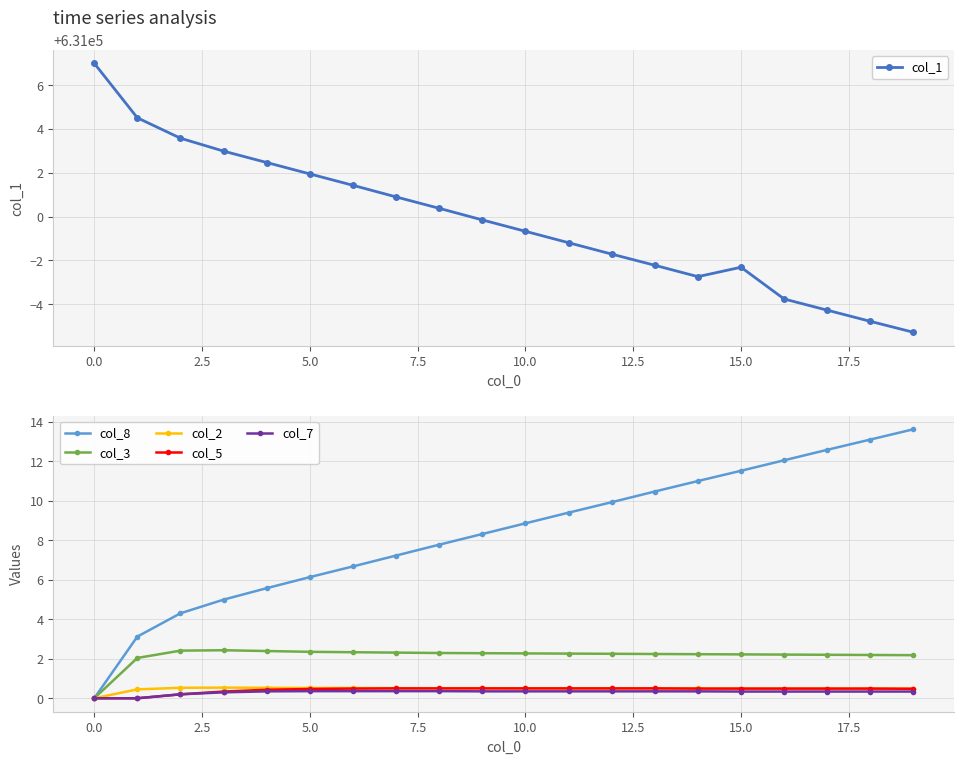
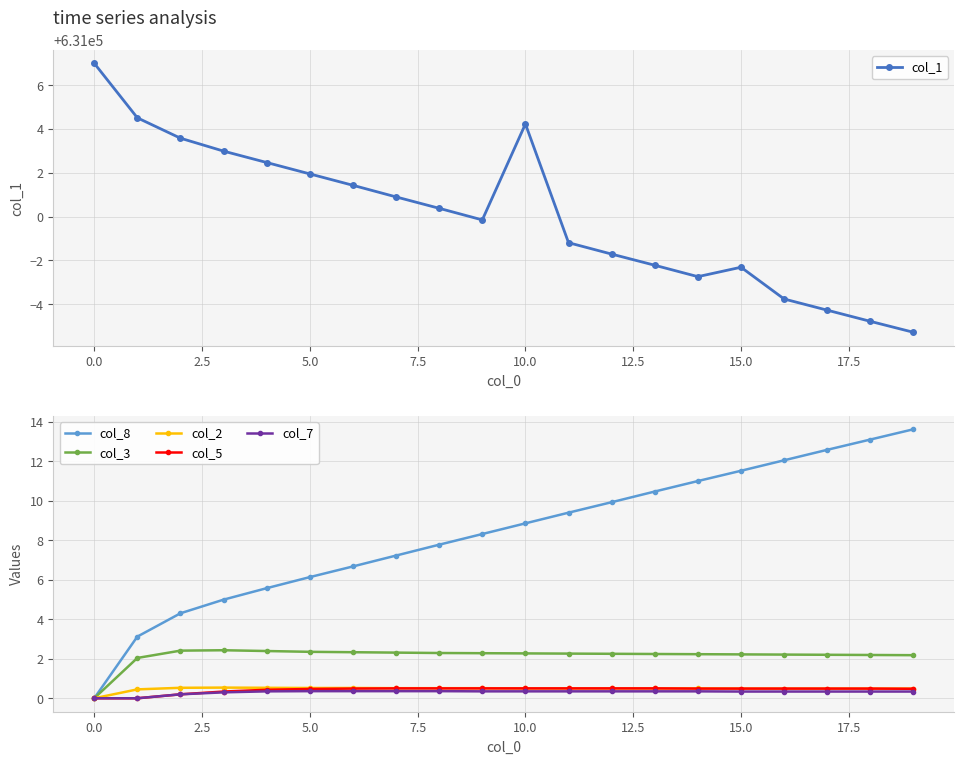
  {
    "time series analysis": {
      "0.0": 631007.0,
      "5.0": 631002.0,
-     "10.0": 630999.3,
+     "10.0": 631004.2,
      "15.0": 630997.7
    }
  }
